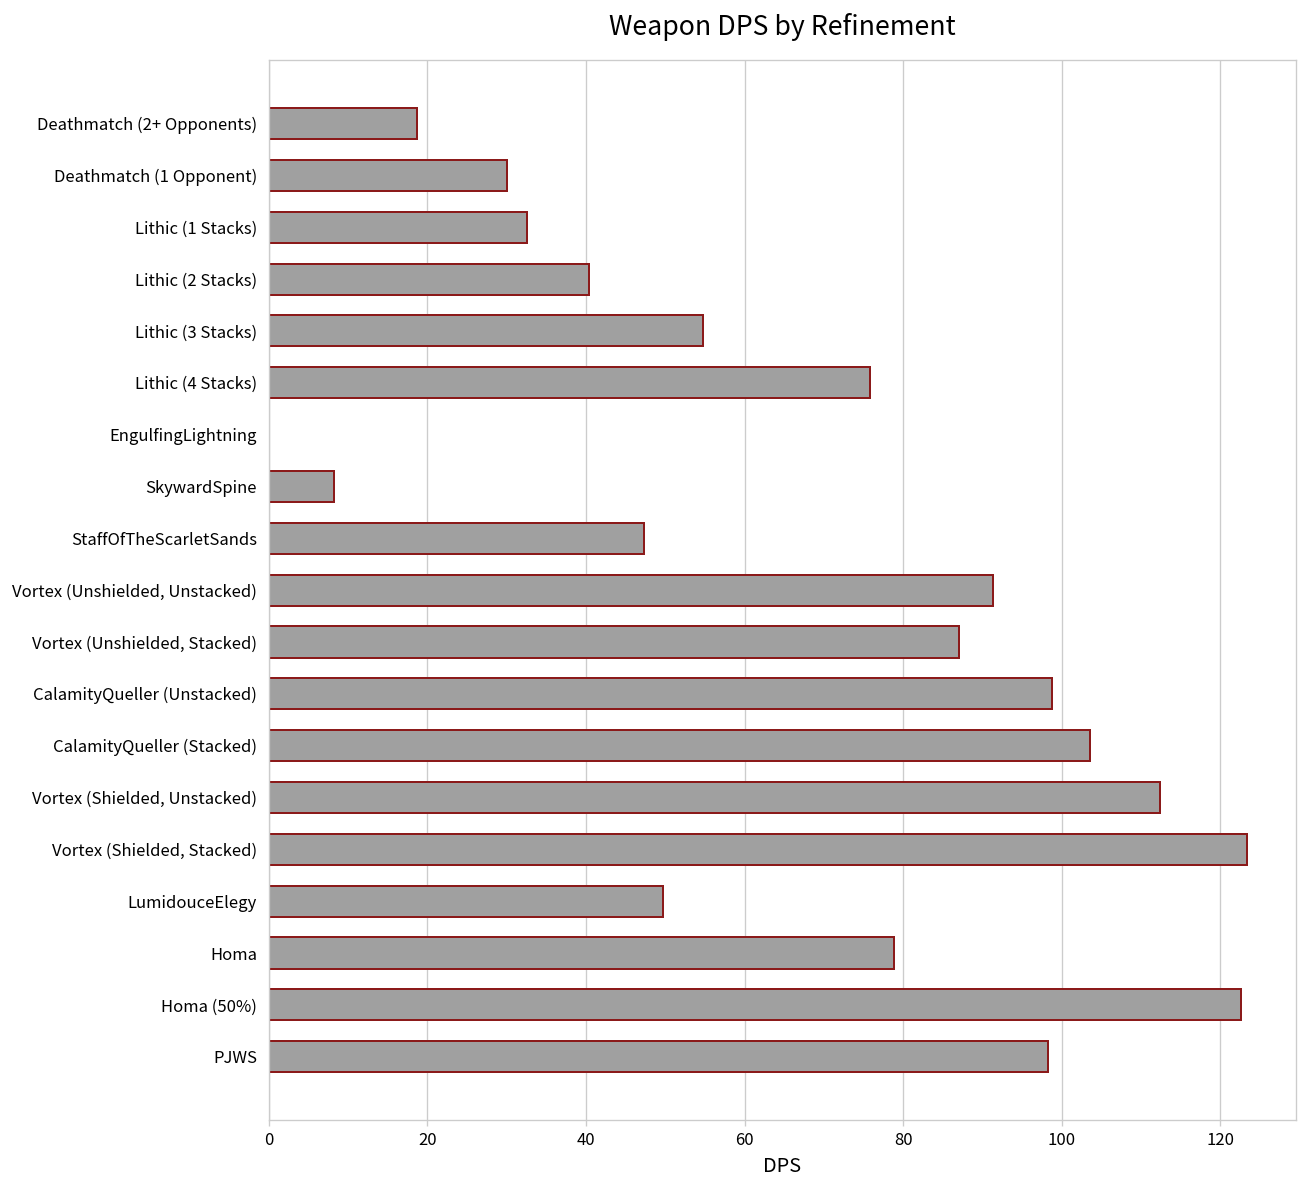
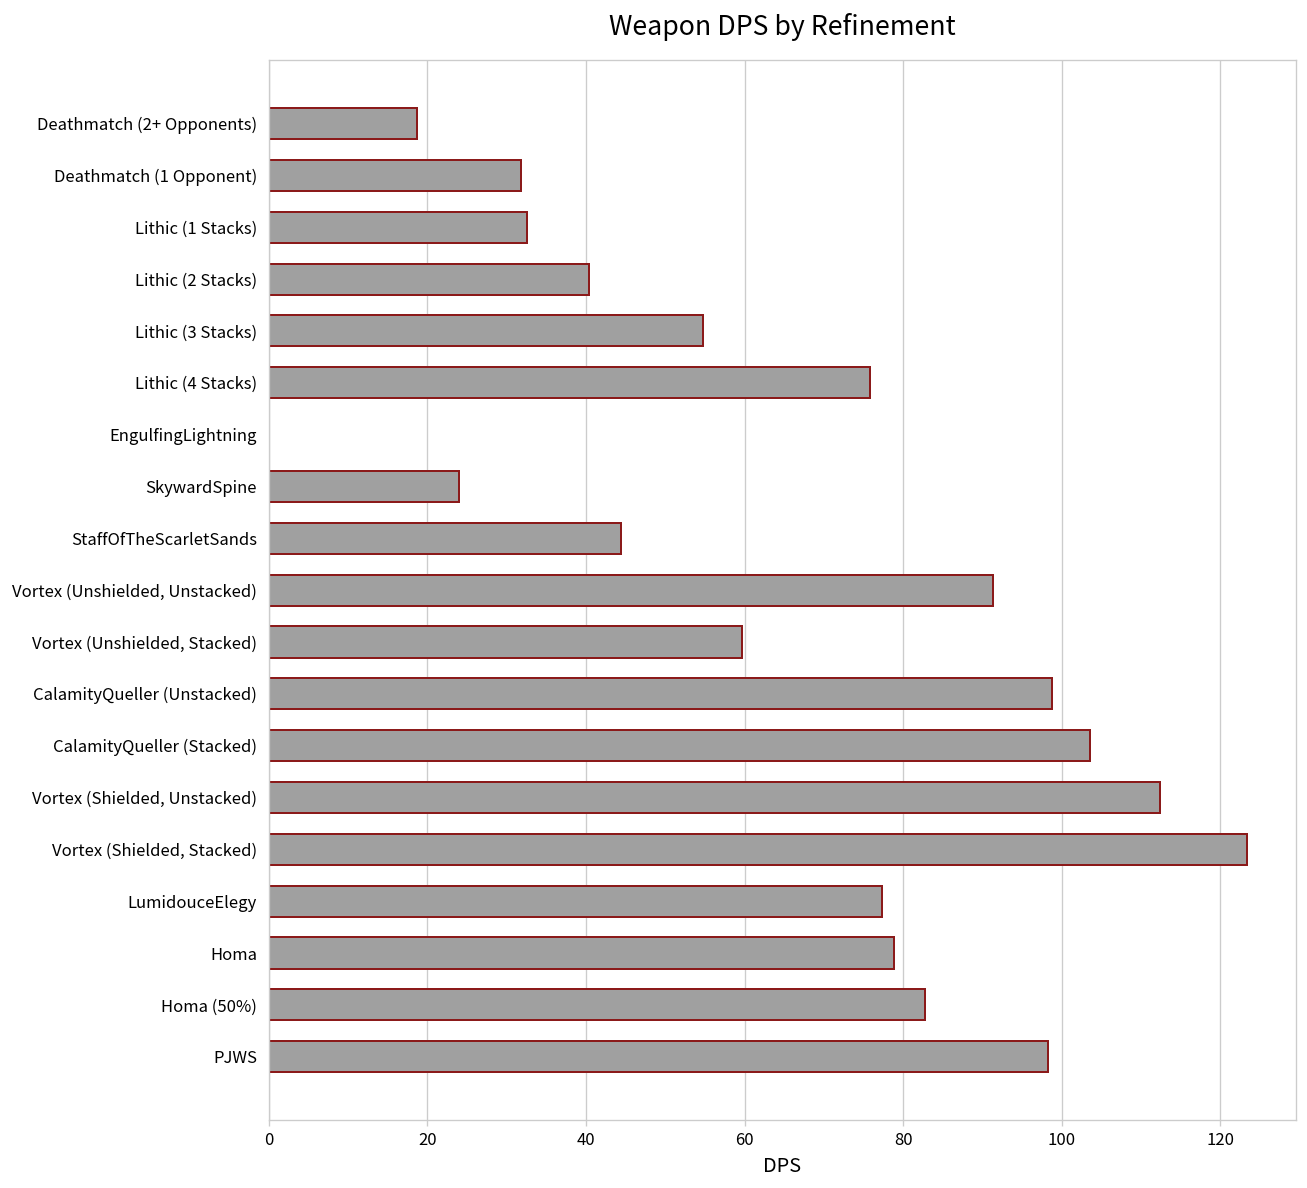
  {
    "Deathmatch (2+ Opponents)": 19,
-   "Deathmatch (1 Opponent)": 30,
+   "Deathmatch (1 Opponent)": 32,
    "Lithic (1 Stacks)": 33,
    "Lithic (2 Stacks)": 40,
    "Lithic (3 Stacks)": 55,
    "Lithic (4 Stacks)": 76,
    "EngulfingLightning": 0,
-   "SkywardSpine": 8,
-   "StaffOfTheScarletSands": 47,
+   "SkywardSpine": 24,
+   "StaffOfTheScarletSands": 44,
    "Vortex (Unshielded, Unstacked)": 91,
-   "Vortex (Unshielded, Stacked)": 87,
+   "Vortex (Unshielded, Stacked)": 60,
    "CalamityQueller (Unstacked)": 99,
    "CalamityQueller (Stacked)": 104,
    "Vortex (Shielded, Unstacked)": 112,
    "Vortex (Shielded, Stacked)": 123,
-   "LumidouceElegy": 50,
+   "LumidouceElegy": 77,
    "Homa": 79,
-   "Homa (50%)": 123,
+   "Homa (50%)": 83,
    "PJWS": 98
  }
